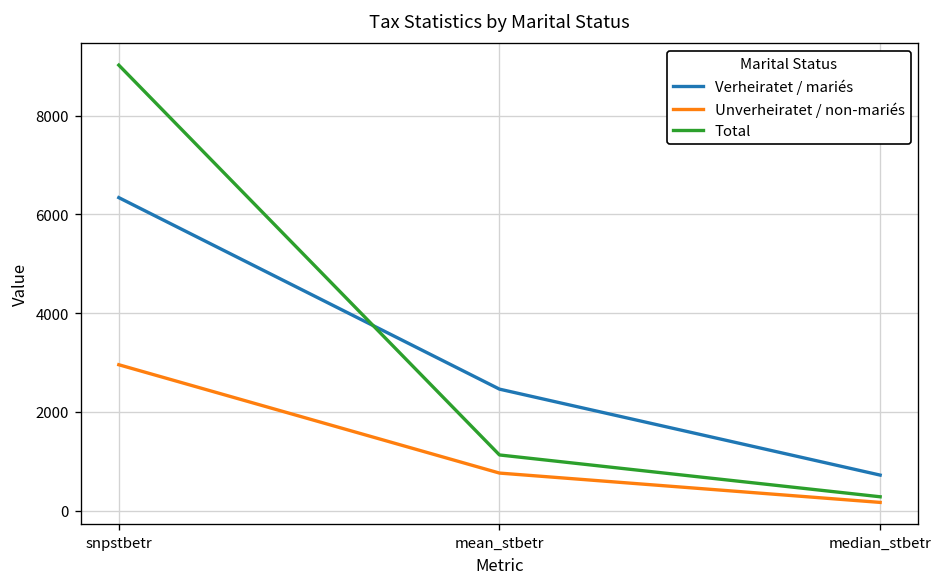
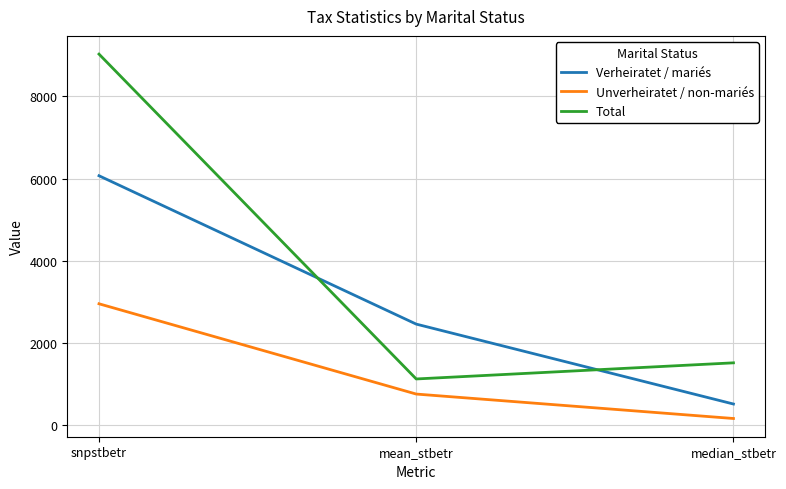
  {
    "Verheiratet / mariés": {
-     "snpstbetr": 6300,
+     "snpstbetr": 6100,
      "mean_stbetr": 2500,
-     "median_stbetr": 700
+     "median_stbetr": 500
    },
    "Unverheiratet / non-mariés": {
      "snpstbetr": 3000,
      "mean_stbetr": 800,
      "median_stbetr": 200
    },
    "Total": {
      "snpstbetr": 9000,
      "mean_stbetr": 1100,
-     "median_stbetr": 300
+     "median_stbetr": 1500
    }
  }
